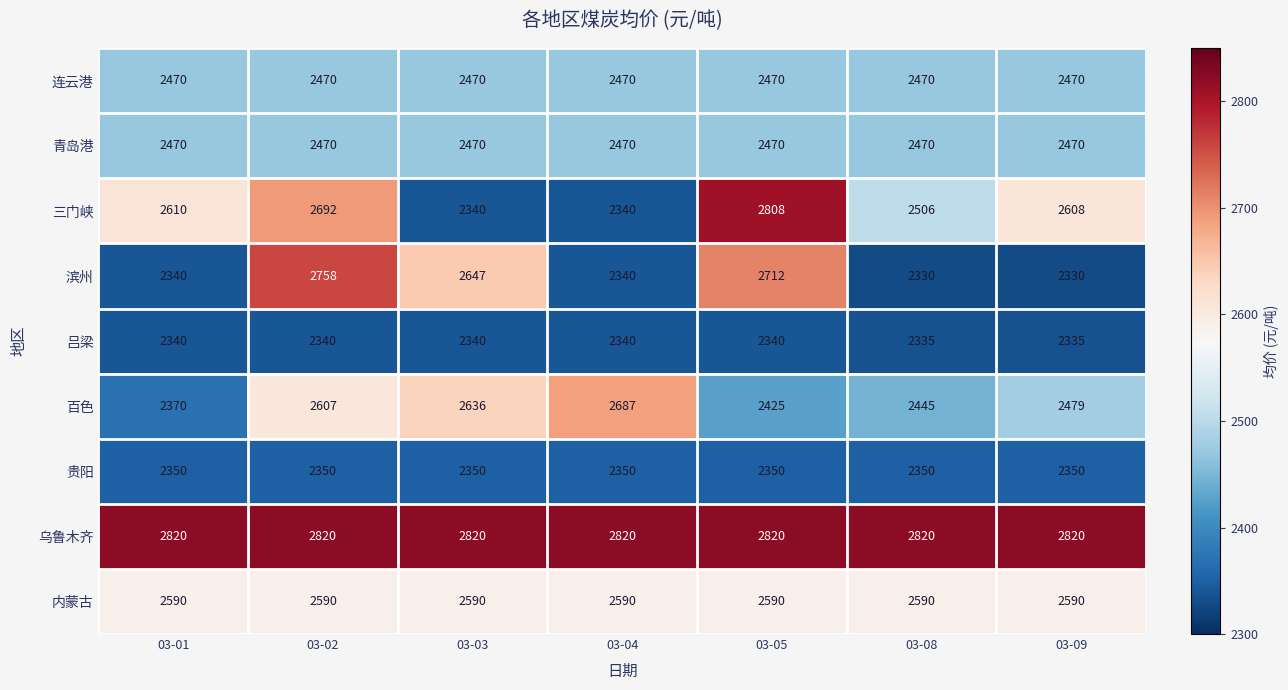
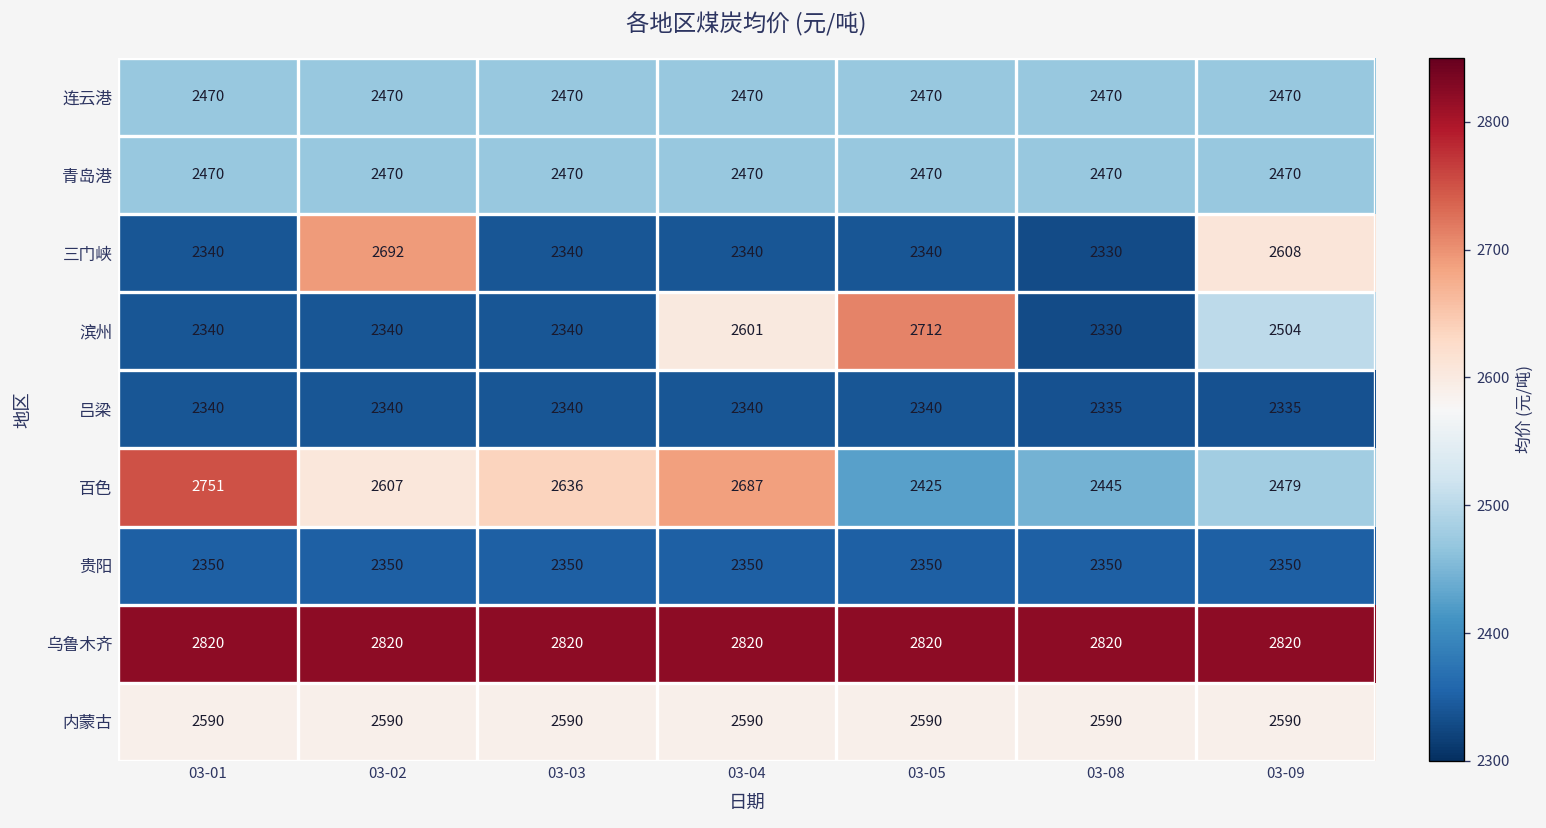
  {
    "连云港": {
      "03-01": 2470,
      "03-02": 2470,
      "03-03": 2470,
      "03-04": 2470,
      "03-05": 2470,
      "03-08": 2470,
      "03-09": 2470
    },
    "青岛港": {
      "03-01": 2470,
      "03-02": 2470,
      "03-03": 2470,
      "03-04": 2470,
      "03-05": 2470,
      "03-08": 2470,
      "03-09": 2470
    },
    "三门峡": {
-     "03-01": 2610,
+     "03-01": 2340,
      "03-02": 2692,
      "03-03": 2340,
      "03-04": 2340,
-     "03-05": 2808,
-     "03-08": 2506,
+     "03-05": 2340,
+     "03-08": 2330,
      "03-09": 2608
    },
    "滨州": {
      "03-01": 2340,
-     "03-02": 2758,
-     "03-03": 2647,
-     "03-04": 2340,
+     "03-02": 2340,
+     "03-03": 2340,
+     "03-04": 2601,
      "03-05": 2712,
      "03-08": 2330,
-     "03-09": 2330
+     "03-09": 2504
    },
    "吕梁": {
      "03-01": 2340,
      "03-02": 2340,
      "03-03": 2340,
      "03-04": 2340,
      "03-05": 2340,
      "03-08": 2335,
      "03-09": 2335
    },
    "百色": {
-     "03-01": 2370,
+     "03-01": 2751,
      "03-02": 2607,
      "03-03": 2636,
      "03-04": 2687,
      "03-05": 2425,
      "03-08": 2445,
      "03-09": 2479
    },
    "贵阳": {
      "03-01": 2350,
      "03-02": 2350,
      "03-03": 2350,
      "03-04": 2350,
      "03-05": 2350,
      "03-08": 2350,
      "03-09": 2350
    },
    "乌鲁木齐": {
      "03-01": 2820,
      "03-02": 2820,
      "03-03": 2820,
      "03-04": 2820,
      "03-05": 2820,
      "03-08": 2820,
      "03-09": 2820
    },
    "内蒙古": {
      "03-01": 2590,
      "03-02": 2590,
      "03-03": 2590,
      "03-04": 2590,
      "03-05": 2590,
      "03-08": 2590,
      "03-09": 2590
    }
  }
